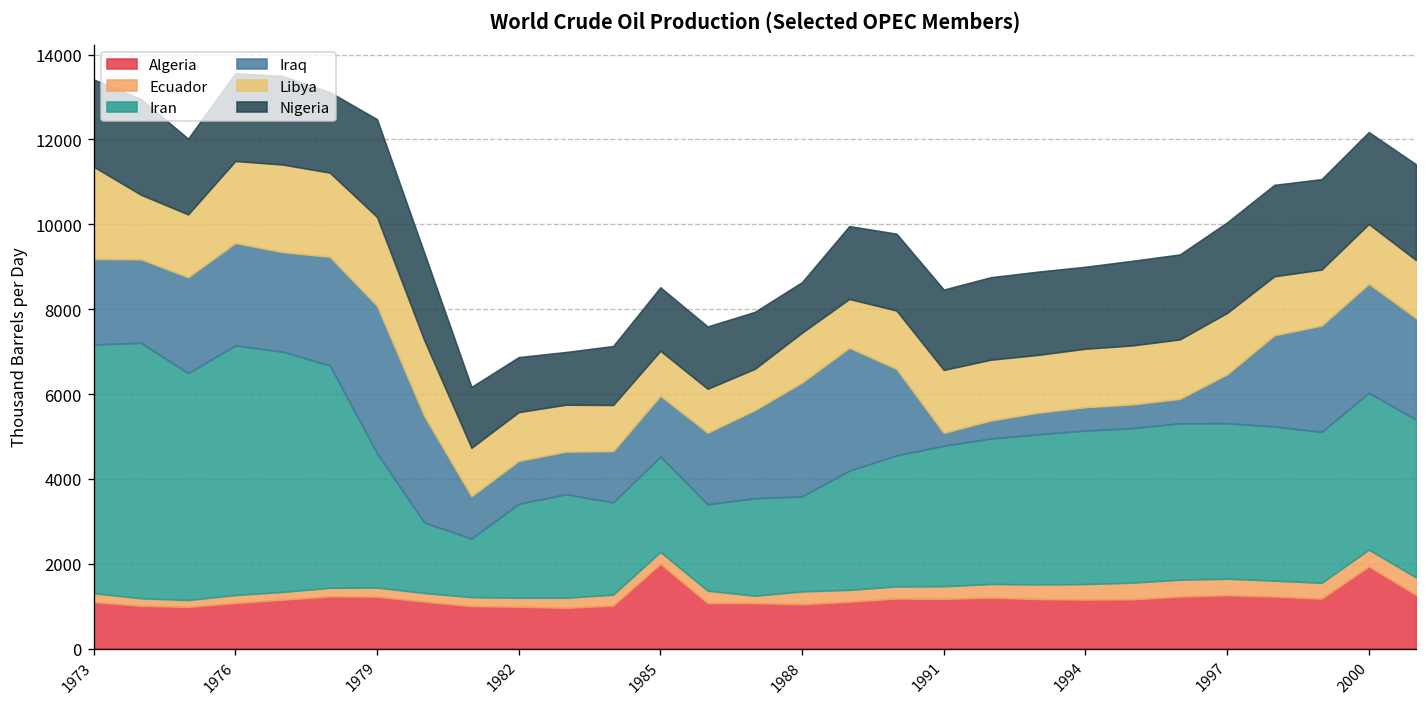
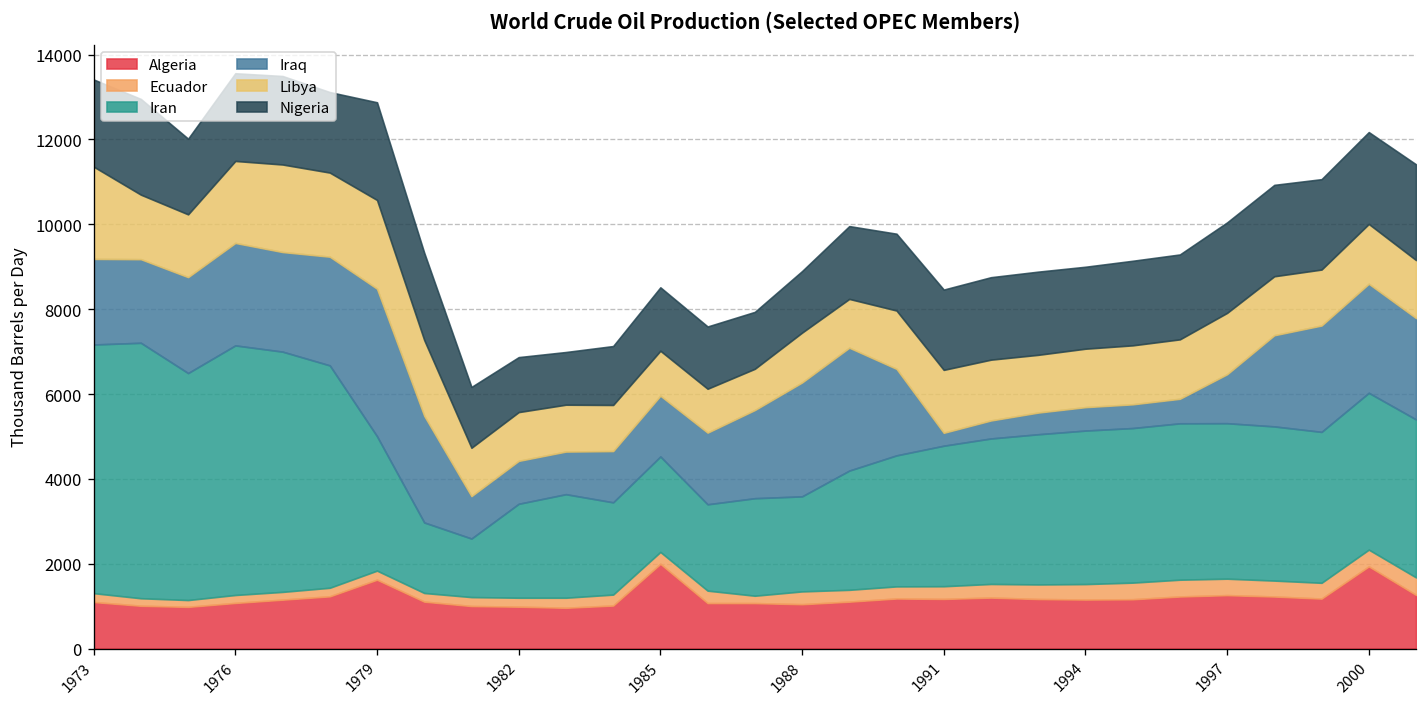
  {
    "Algeria": {
      "1973": 1100,
      "1976": 1100,
-     "1979": 1200,
+     "1979": 1600,
      "1982": 1000,
      "1985": 2000,
      "1988": 1000,
      "1991": 1200,
      "1994": 1200,
      "1997": 1300,
      "2000": 1900
    },
    "Nigeria": {
      "1973": 2100,
      "1979": 2300,
      "1982": 1300,
      "1985": 1500,
-     "1988": 1200,
+     "1988": 1500,
      "1991": 1900,
      "1994": 1900,
      "1997": 2100,
      "2000": 2200
    }
  }
